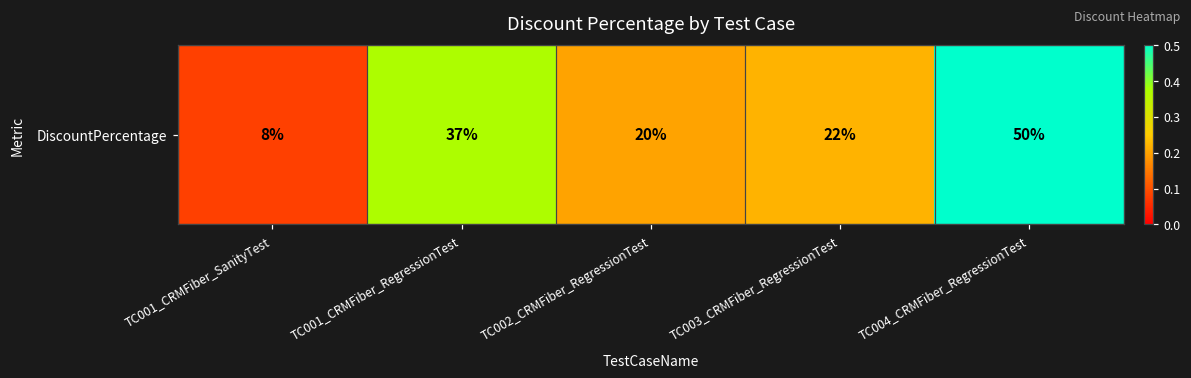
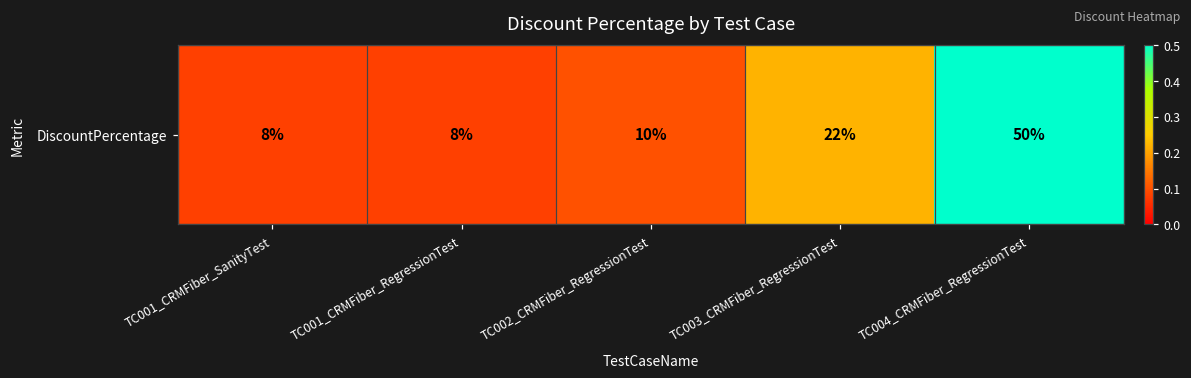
  {
    "DiscountPercentage": {
      "TC001_CRMFiber_SanityTest": "8%",
-     "TC001_CRMFiber_RegressionTest": "37%",
-     "TC002_CRMFiber_RegressionTest": "20%",
+     "TC001_CRMFiber_RegressionTest": "8%",
+     "TC002_CRMFiber_RegressionTest": "10%",
      "TC003_CRMFiber_RegressionTest": "22%",
      "TC004_CRMFiber_RegressionTest": "50%"
    }
  }
